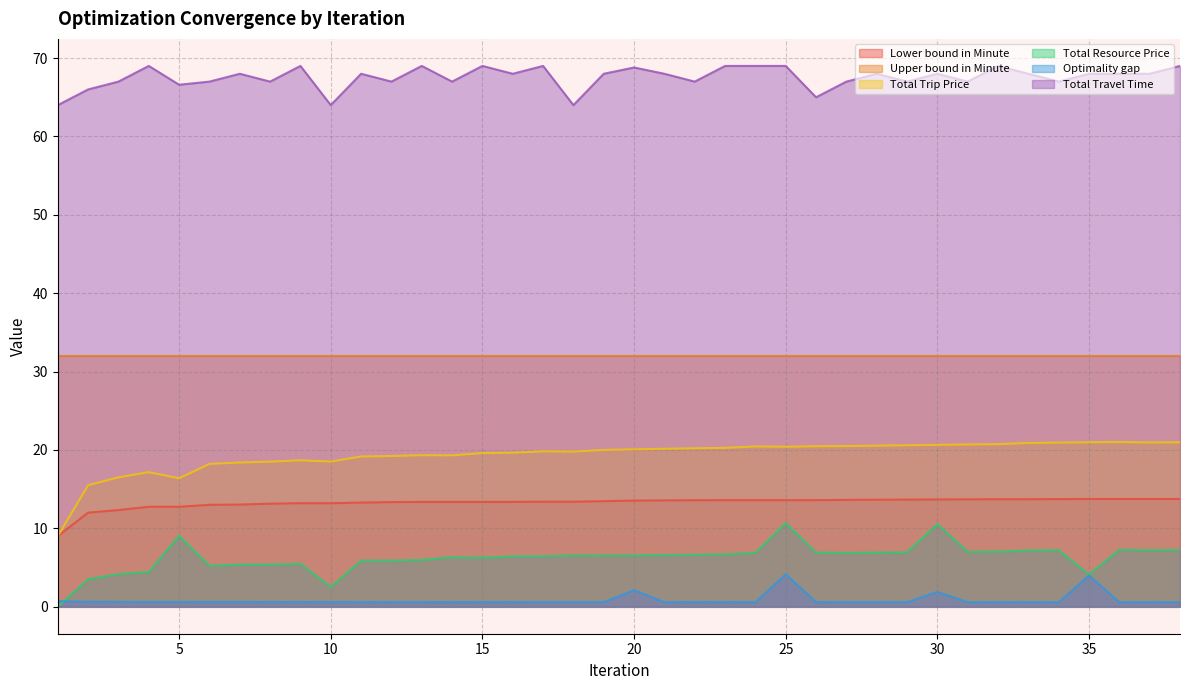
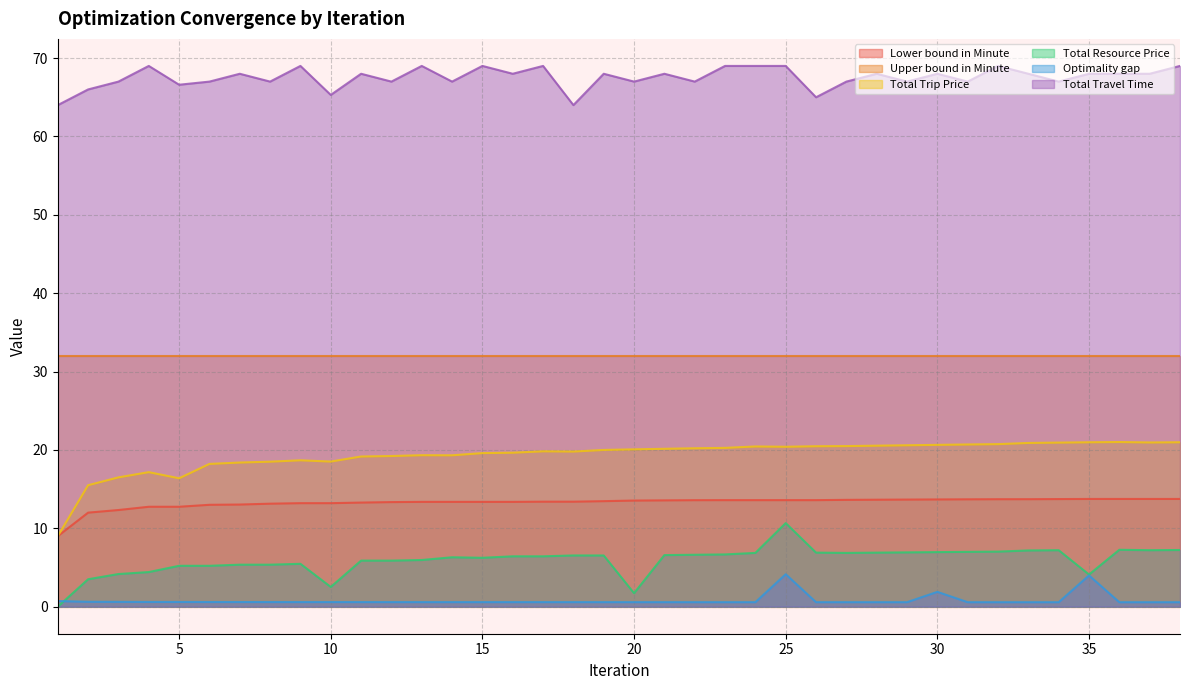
  {
    "Total Resource Price": {
-     "5": 9,
+     "5": 5,
      "10": 3,
      "15": 6,
-     "20": 7,
+     "20": 2,
      "25": 11,
-     "30": 11
+     "30": 7
    },
    "Optimality gap": {
      "5": 1,
      "10": 1,
      "15": 1,
-     "20": 2,
+     "20": 1,
      "25": 4,
      "30": 2
    },
    "Total Travel Time": {
      "5": 67,
-     "10": 64,
+     "10": 65,
      "15": 69,
-     "20": 69,
+     "20": 67,
      "25": 69
    }
  }
